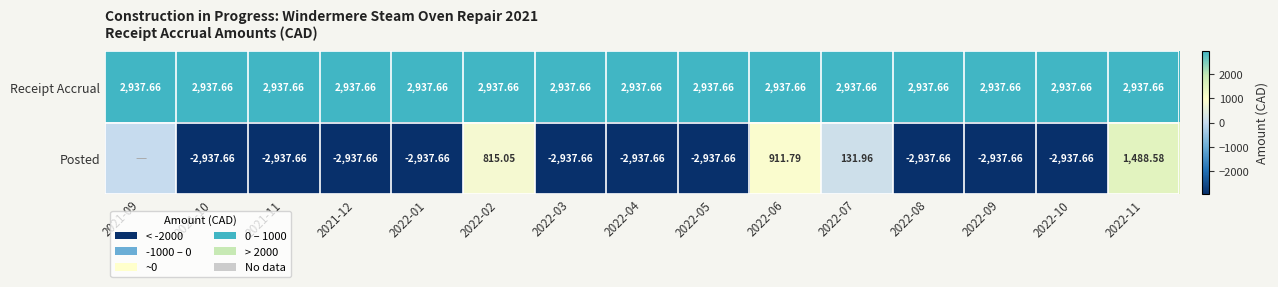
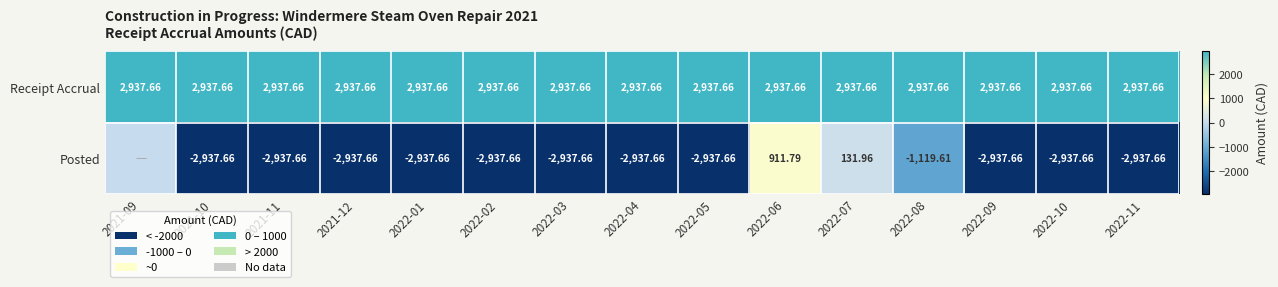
  {
    "Receipt Accrual": {
      "2021-09": "2,937.66",
      "2021-10": "2,937.66",
      "2021-11": "2,937.66",
      "2021-12": "2,937.66",
      "2022-01": "2,937.66",
      "2022-02": "2,937.66",
      "2022-03": "2,937.66",
      "2022-04": "2,937.66",
      "2022-05": "2,937.66",
      "2022-06": "2,937.66",
      "2022-07": "2,937.66",
      "2022-08": "2,937.66",
      "2022-09": "2,937.66",
      "2022-10": "2,937.66",
      "2022-11": "2,937.66"
    },
    "Posted": {
      "2021-10": "-2,937.66",
      "2021-11": "-2,937.66",
      "2021-12": "-2,937.66",
      "2022-01": "-2,937.66",
-     "2022-02": "815.05",
+     "2022-02": "-2,937.66",
      "2022-03": "-2,937.66",
      "2022-04": "-2,937.66",
      "2022-05": "-2,937.66",
      "2022-06": "911.79",
      "2022-07": "131.96",
-     "2022-08": "-2,937.66",
+     "2022-08": "-1,119.61",
      "2022-09": "-2,937.66",
      "2022-10": "-2,937.66",
-     "2022-11": "1,488.58"
+     "2022-11": "-2,937.66"
    }
  }
